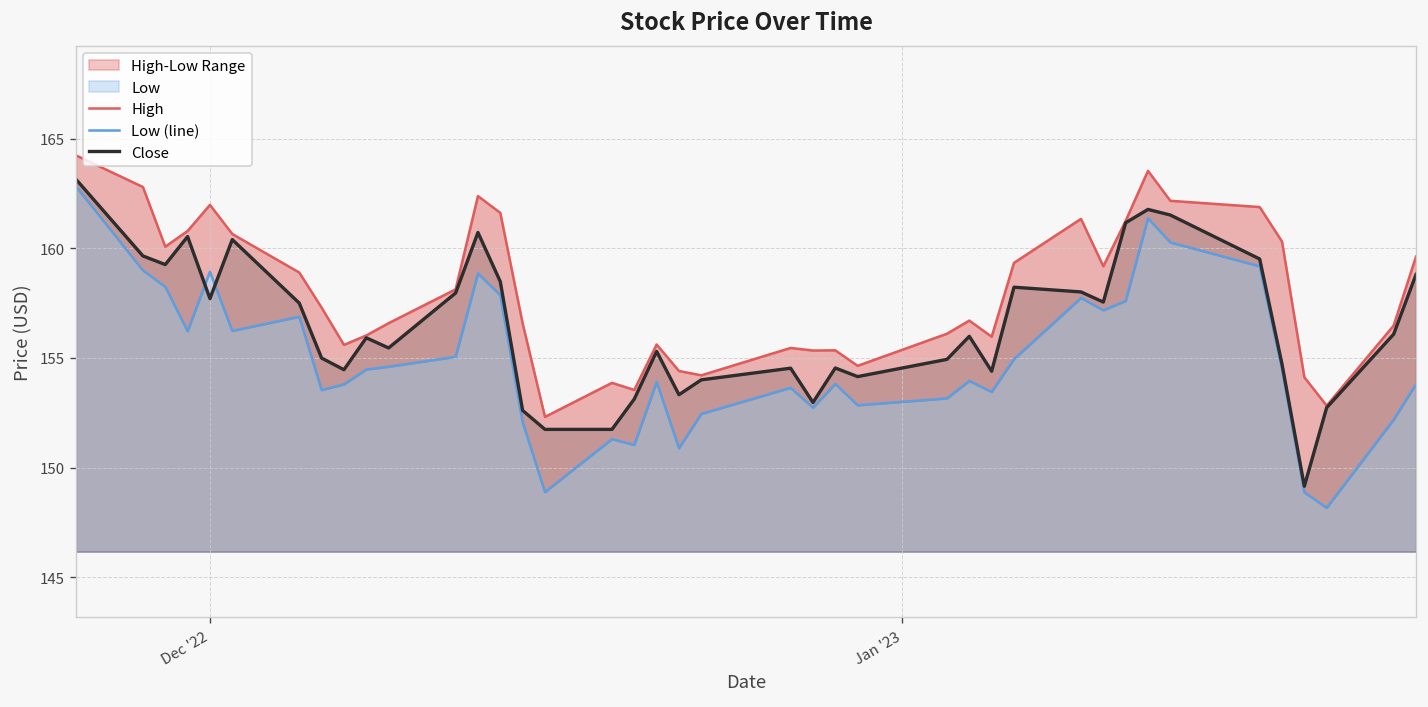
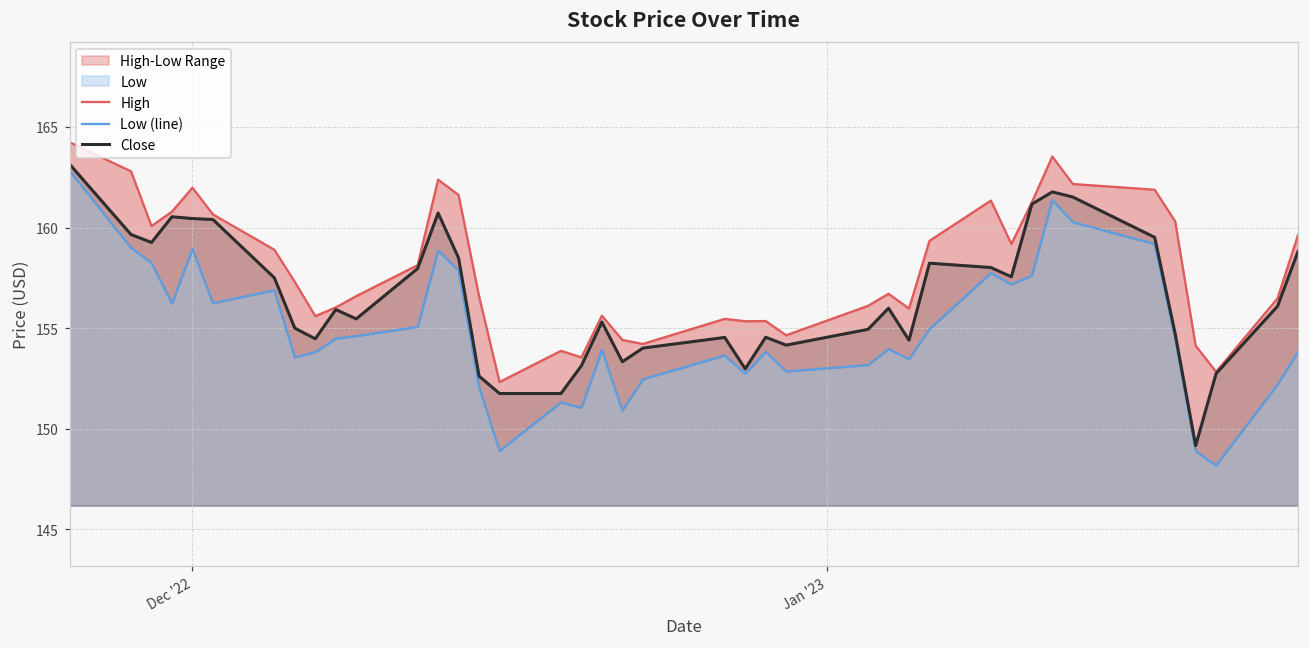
  {
    "High-Low Range": {
      "Dec '22": 162.0
    },
    "Low": {
      "Dec '22": 158.9
    },
    "Close": {
-     "Dec '22": 157.7
+     "Dec '22": 160.4
    }
  }
